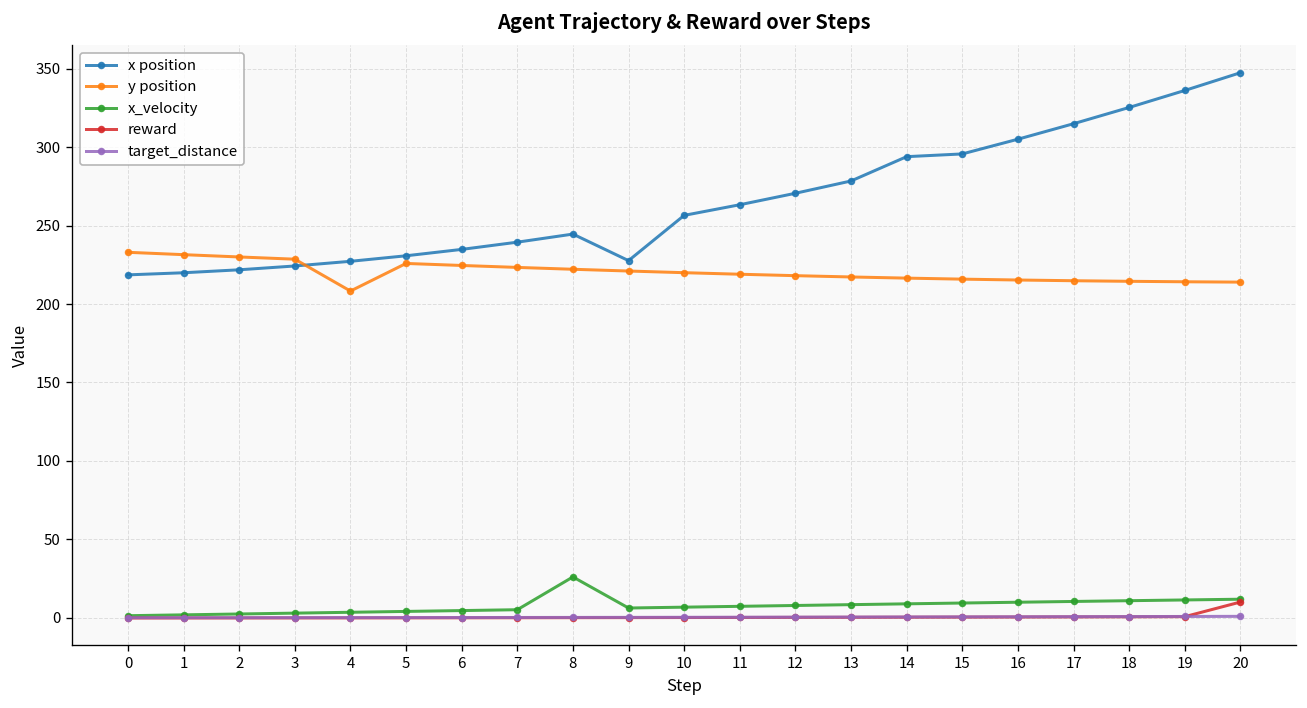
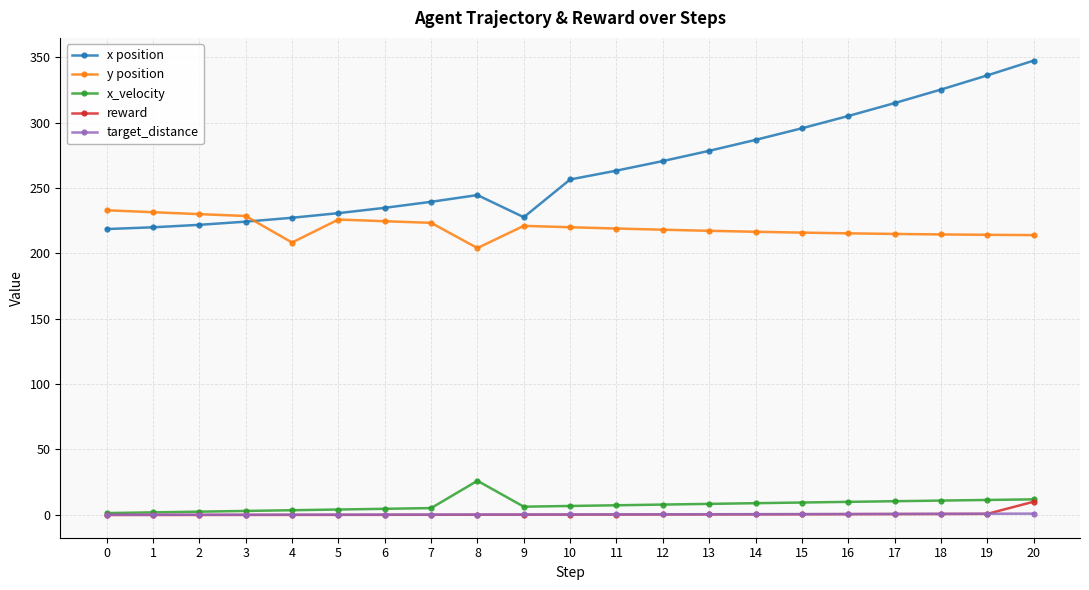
  {
    "x position": {
      "0": 219,
      "1": 220,
      "2": 222,
      "3": 224,
      "4": 227,
      "5": 231,
      "6": 235,
      "7": 239,
      "8": 245,
      "9": 228,
      "10": 257,
      "11": 263,
      "12": 271,
      "13": 278,
-     "14": 294,
+     "14": 287,
      "15": 296,
      "16": 305,
      "17": 315,
      "18": 325,
      "19": 336,
      "20": 347
    },
    "y position": {
      "0": 233,
      "1": 231,
      "2": 230,
      "3": 229,
      "4": 208,
      "5": 226,
      "6": 225,
      "7": 223,
-     "8": 222,
+     "8": 204,
      "9": 221,
      "10": 220,
      "11": 219,
      "12": 218,
      "13": 217,
      "14": 217,
      "15": 216,
      "16": 215,
      "17": 215,
      "18": 214,
      "19": 214,
      "20": 214
    },
    "x_velocity": {
      "2": 2,
      "3": 3,
      "4": 3,
      "5": 4,
      "6": 5,
      "7": 5,
      "8": 26,
      "9": 6,
      "10": 7,
      "11": 7,
      "12": 8,
      "13": 8,
      "14": 9,
      "15": 9,
      "16": 10,
      "17": 10,
      "18": 11,
      "19": 11
    },
    "target_distance": {
      "20": 1
    }
  }
